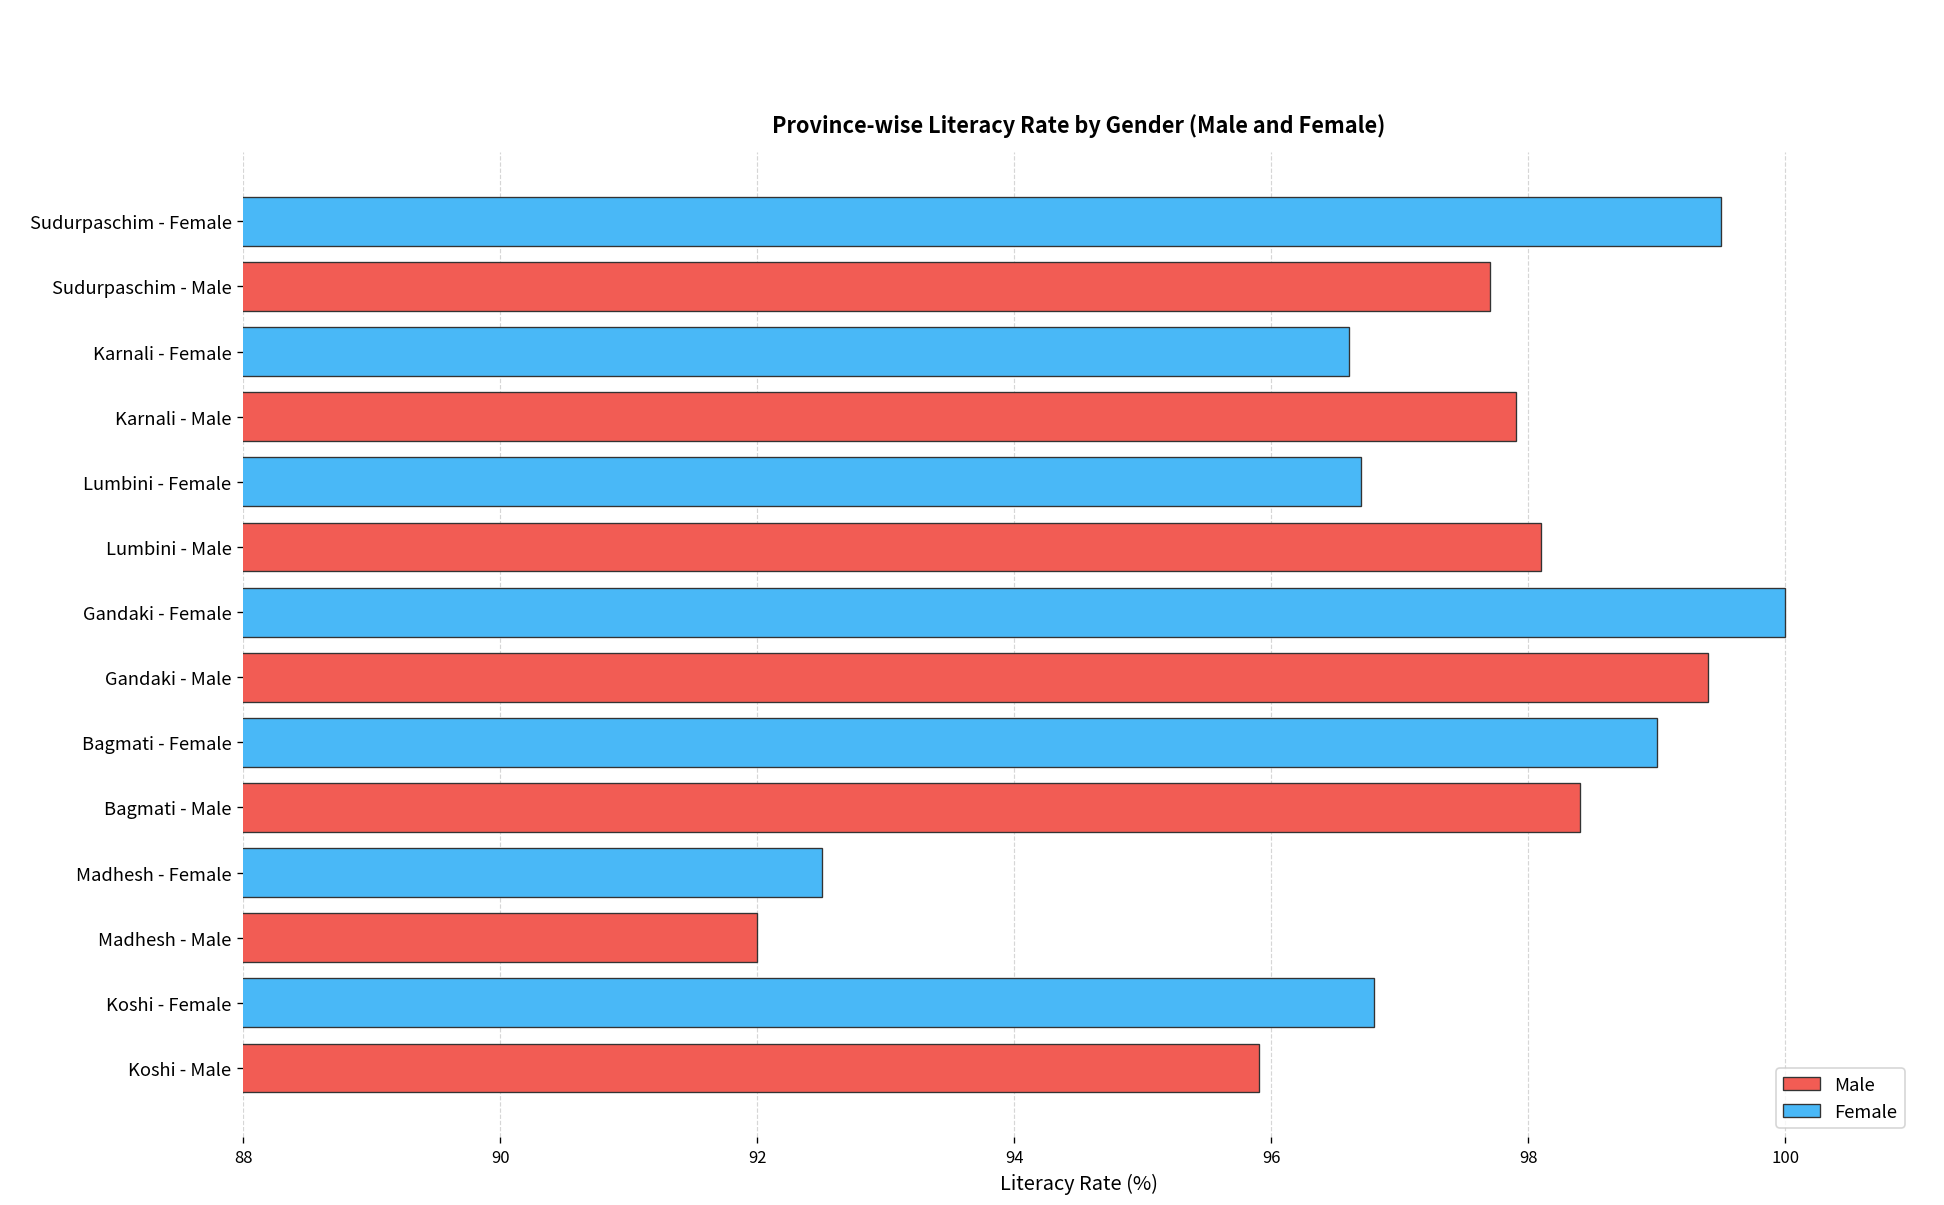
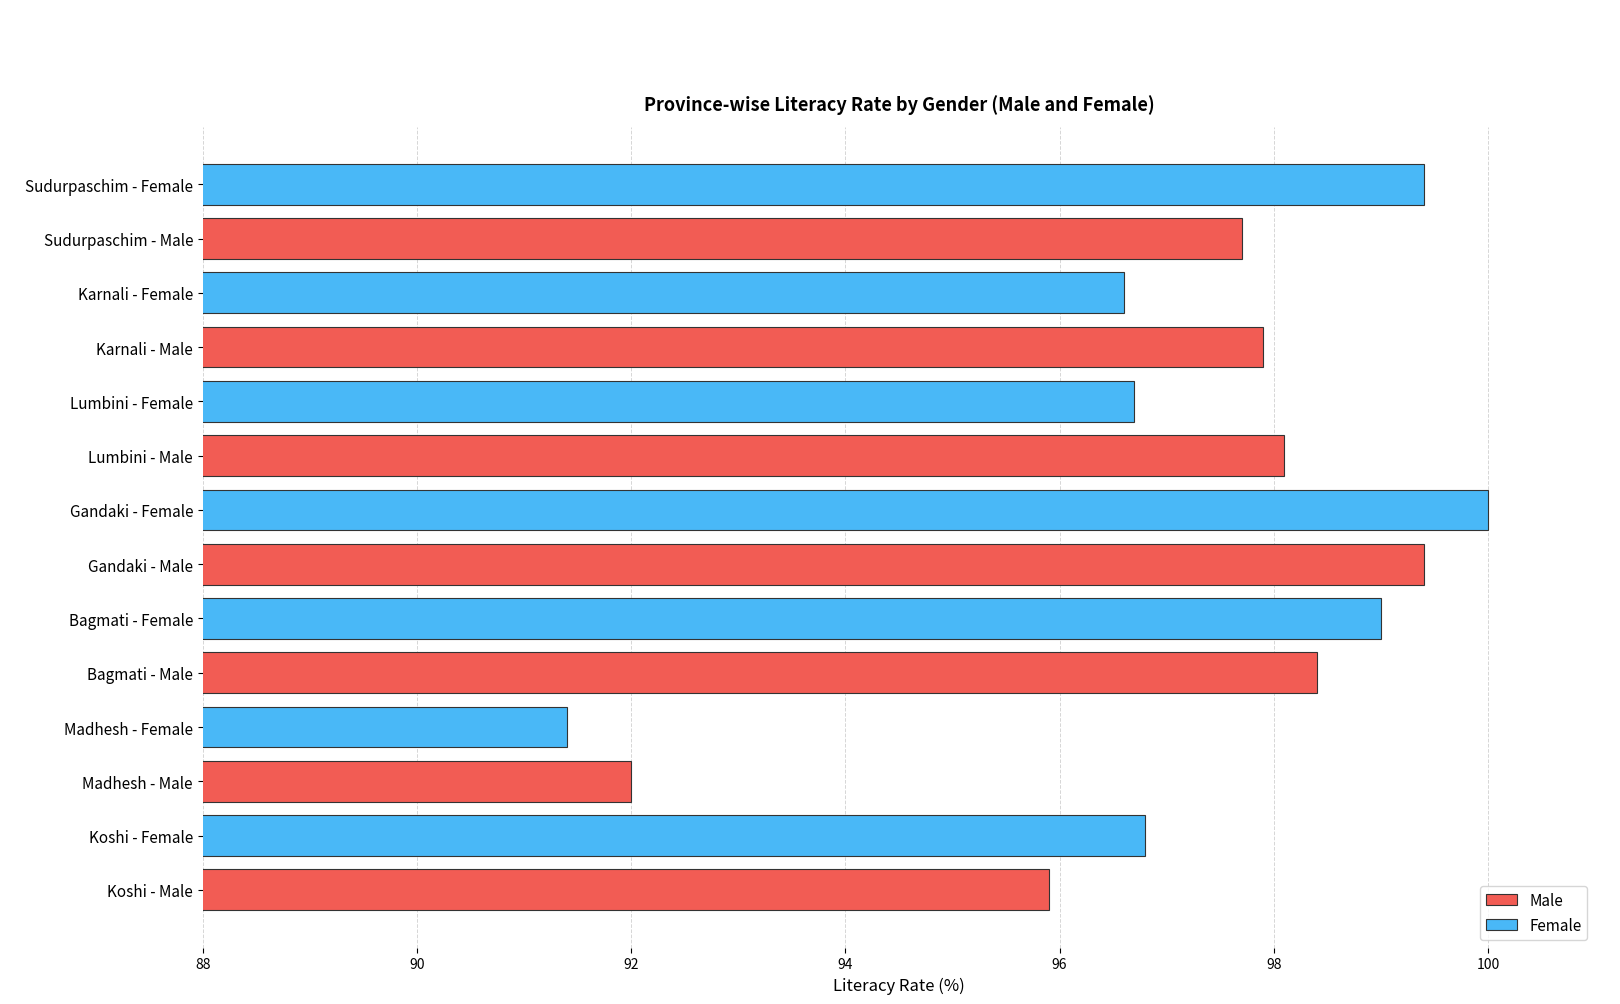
  {
-   "Sudurpaschim - Female": 99.5,
+   "Sudurpaschim - Female": 99.4,
    "Sudurpaschim - Male": 97.7,
    "Karnali - Female": 96.6,
    "Karnali - Male": 97.9,
    "Lumbini - Female": 96.7,
    "Lumbini - Male": 98.1,
    "Gandaki - Female": 100.0,
    "Gandaki - Male": 99.4,
    "Bagmati - Female": 99.0,
    "Bagmati - Male": 98.4,
-   "Madhesh - Female": 92.5,
+   "Madhesh - Female": 91.4,
    "Madhesh - Male": 92.0,
    "Koshi - Female": 96.8,
    "Koshi - Male": 95.9
  }
